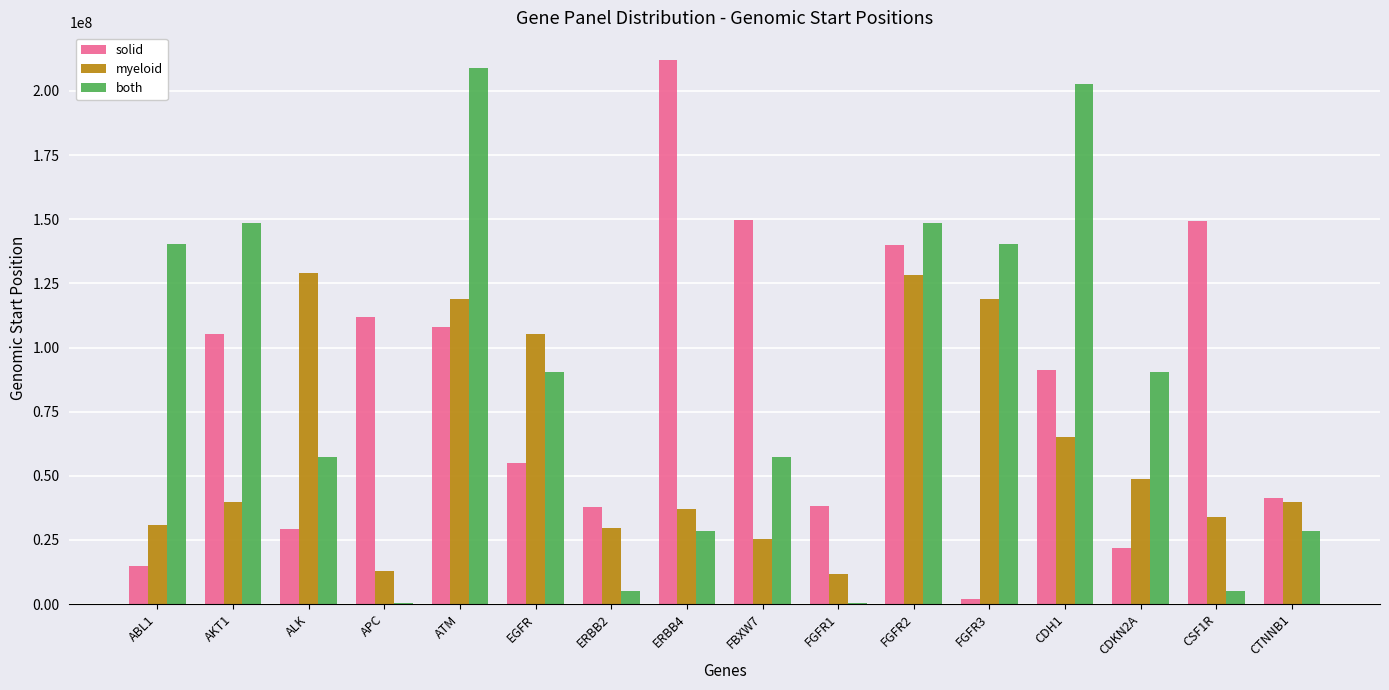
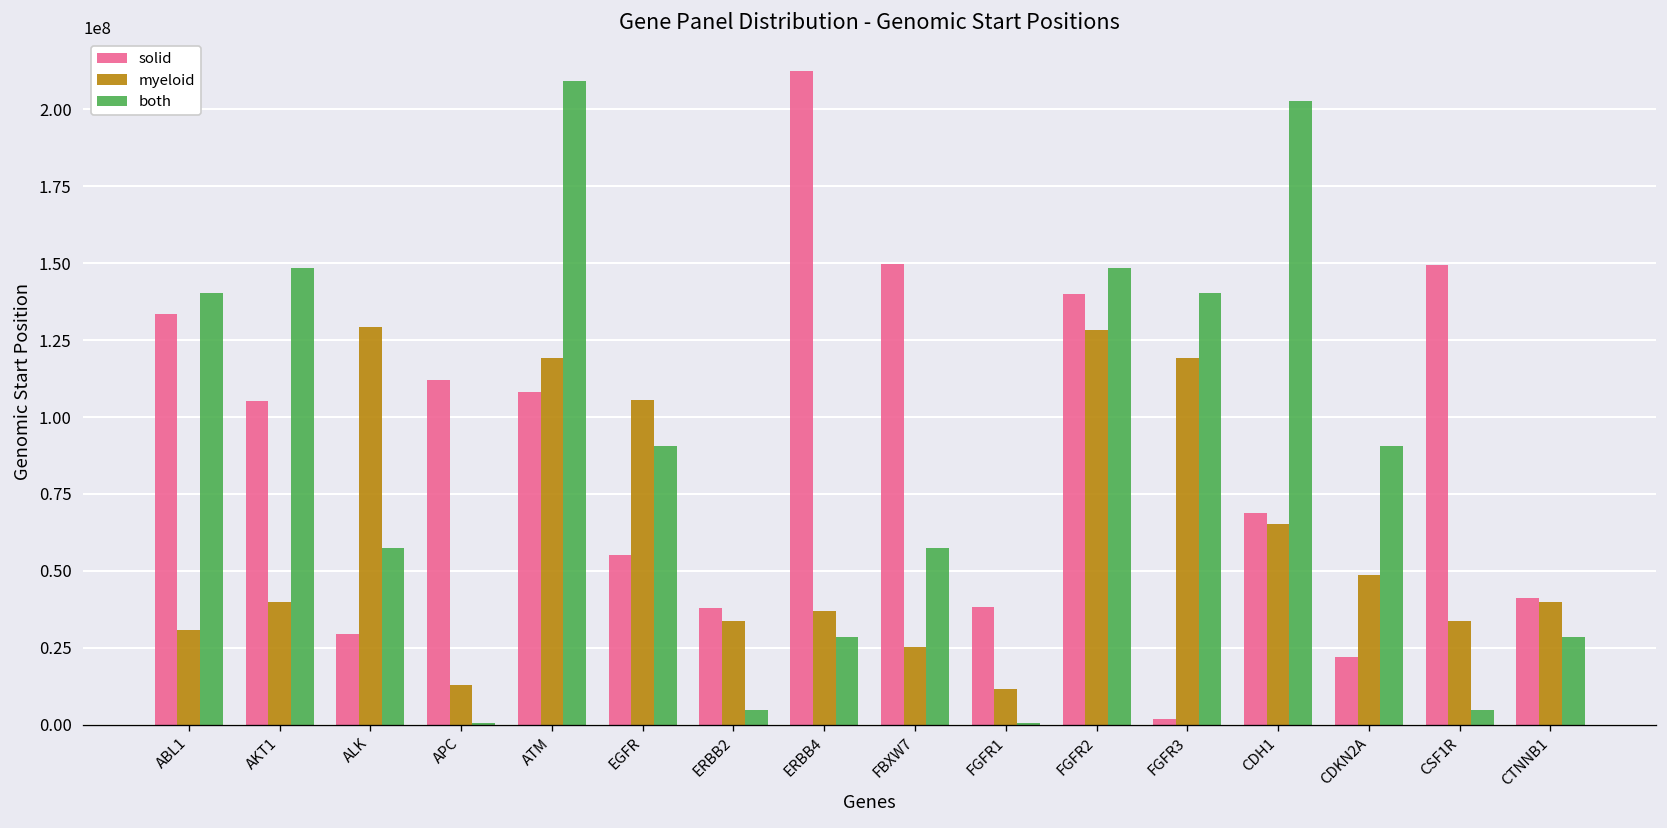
  {
    "solid": {
-     "ABL1": 15000000,
+     "ABL1": 134000000,
      "AKT1": 105000000,
      "ALK": 29000000,
      "APC": 112000000,
      "ATM": 108000000,
      "EGFR": 55000000,
      "ERBB2": 38000000,
      "ERBB4": 212000000,
      "FBXW7": 150000000,
      "FGFR1": 38000000,
      "FGFR2": 140000000,
      "FGFR3": 2000000,
-     "CDH1": 91000000,
+     "CDH1": 69000000,
      "CDKN2A": 22000000,
      "CSF1R": 149000000,
      "CTNNB1": 41000000
    },
    "myeloid": {
      "ABL1": 31000000,
      "AKT1": 40000000,
      "ALK": 129000000,
      "APC": 13000000,
      "ATM": 119000000,
      "EGFR": 105000000,
-     "ERBB2": 30000000,
+     "ERBB2": 34000000,
      "ERBB4": 37000000,
      "FBXW7": 25000000,
      "FGFR1": 12000000,
      "FGFR2": 128000000,
      "FGFR3": 119000000,
      "CDH1": 65000000,
      "CDKN2A": 49000000,
      "CSF1R": 34000000,
      "CTNNB1": 40000000
    },
    "both": {
      "ABL1": 140000000,
      "AKT1": 149000000,
      "ALK": 57000000,
      "ATM": 209000000,
      "EGFR": 91000000,
      "ERBB2": 5000000,
      "ERBB4": 29000000,
      "FBXW7": 57000000,
      "FGFR2": 149000000,
      "FGFR3": 140000000,
      "CDH1": 203000000,
      "CDKN2A": 91000000,
      "CSF1R": 5000000,
      "CTNNB1": 29000000
    }
  }
